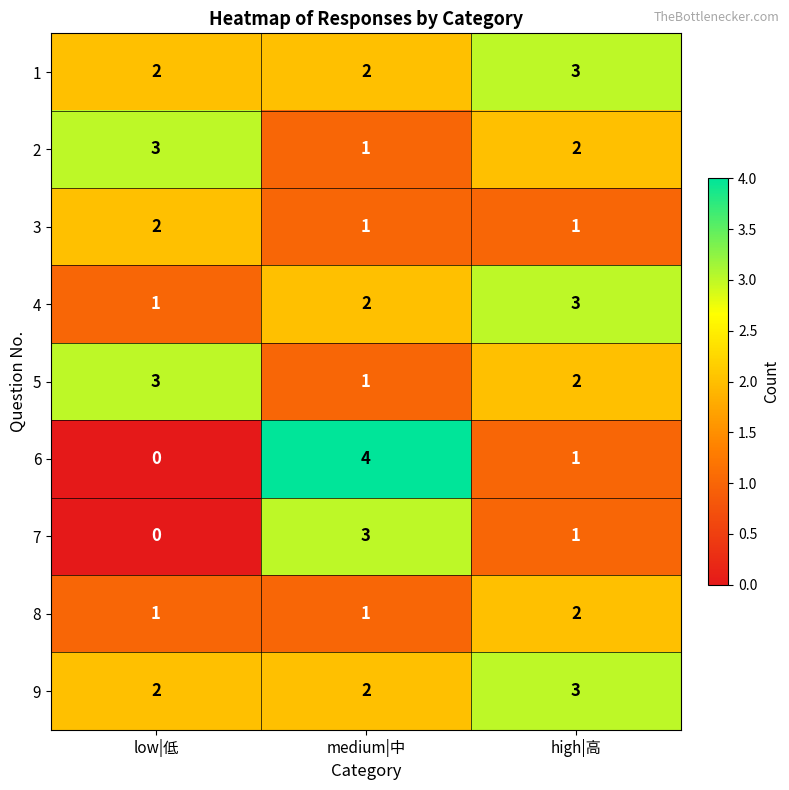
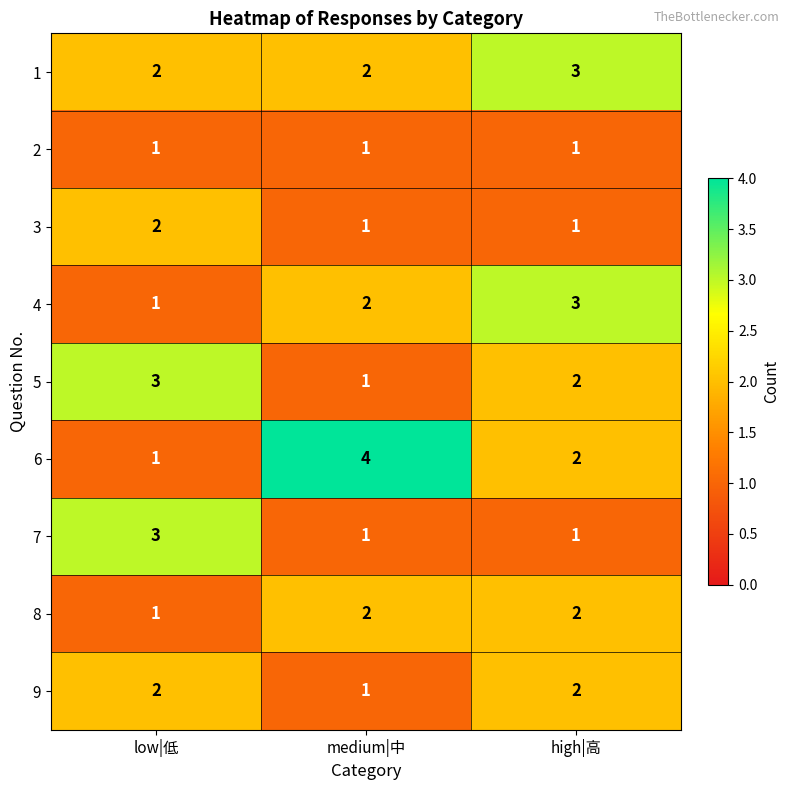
  {
    "1": {
      "low|低": 2,
      "medium|中": 2,
      "high|高": 3
    },
    "2": {
-     "low|低": 3,
+     "low|低": 1,
      "medium|中": 1,
-     "high|高": 2
+     "high|高": 1
    },
    "3": {
      "low|低": 2,
      "medium|中": 1,
      "high|高": 1
    },
    "4": {
      "low|低": 1,
      "medium|中": 2,
      "high|高": 3
    },
    "5": {
      "low|低": 3,
      "medium|中": 1,
      "high|高": 2
    },
    "6": {
-     "low|低": 0,
+     "low|低": 1,
      "medium|中": 4,
-     "high|高": 1
+     "high|高": 2
    },
    "7": {
-     "low|低": 0,
-     "medium|中": 3,
+     "low|低": 3,
+     "medium|中": 1,
      "high|高": 1
    },
    "8": {
      "low|低": 1,
-     "medium|中": 1,
+     "medium|中": 2,
      "high|高": 2
    },
    "9": {
      "low|低": 2,
-     "medium|中": 2,
-     "high|高": 3
+     "medium|中": 1,
+     "high|高": 2
    }
  }
